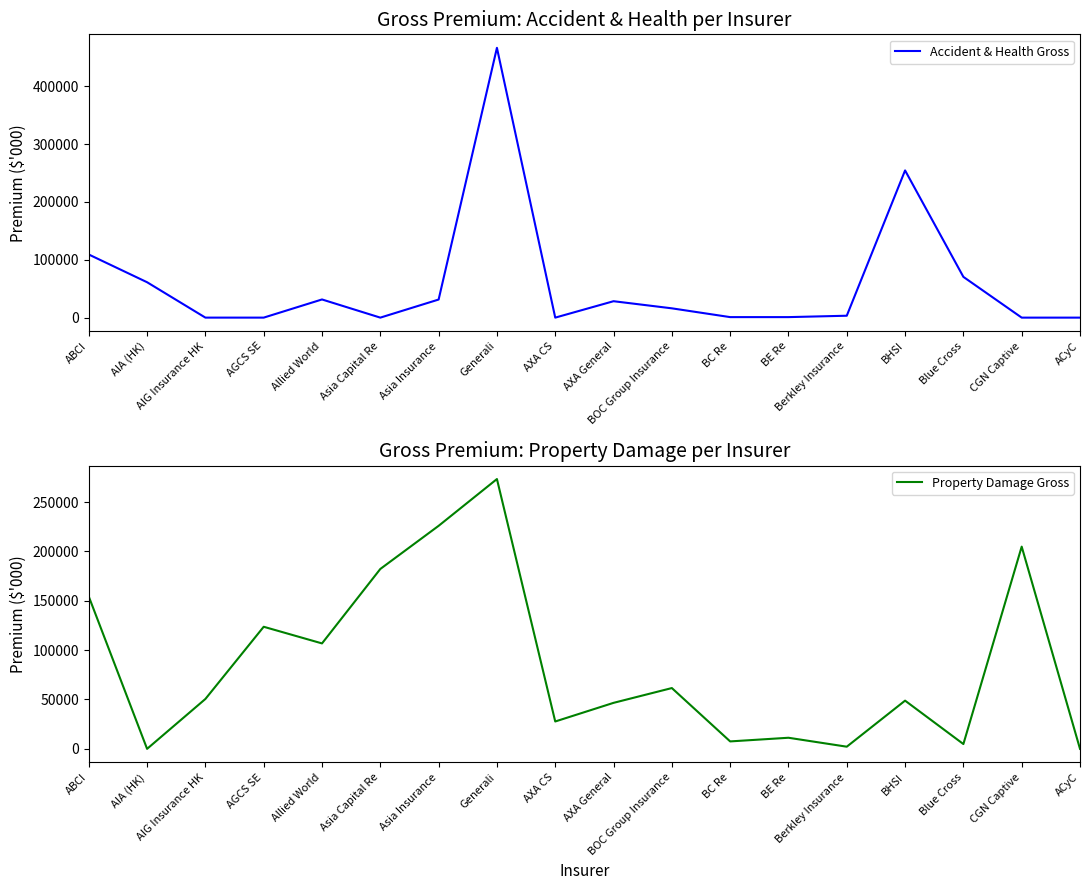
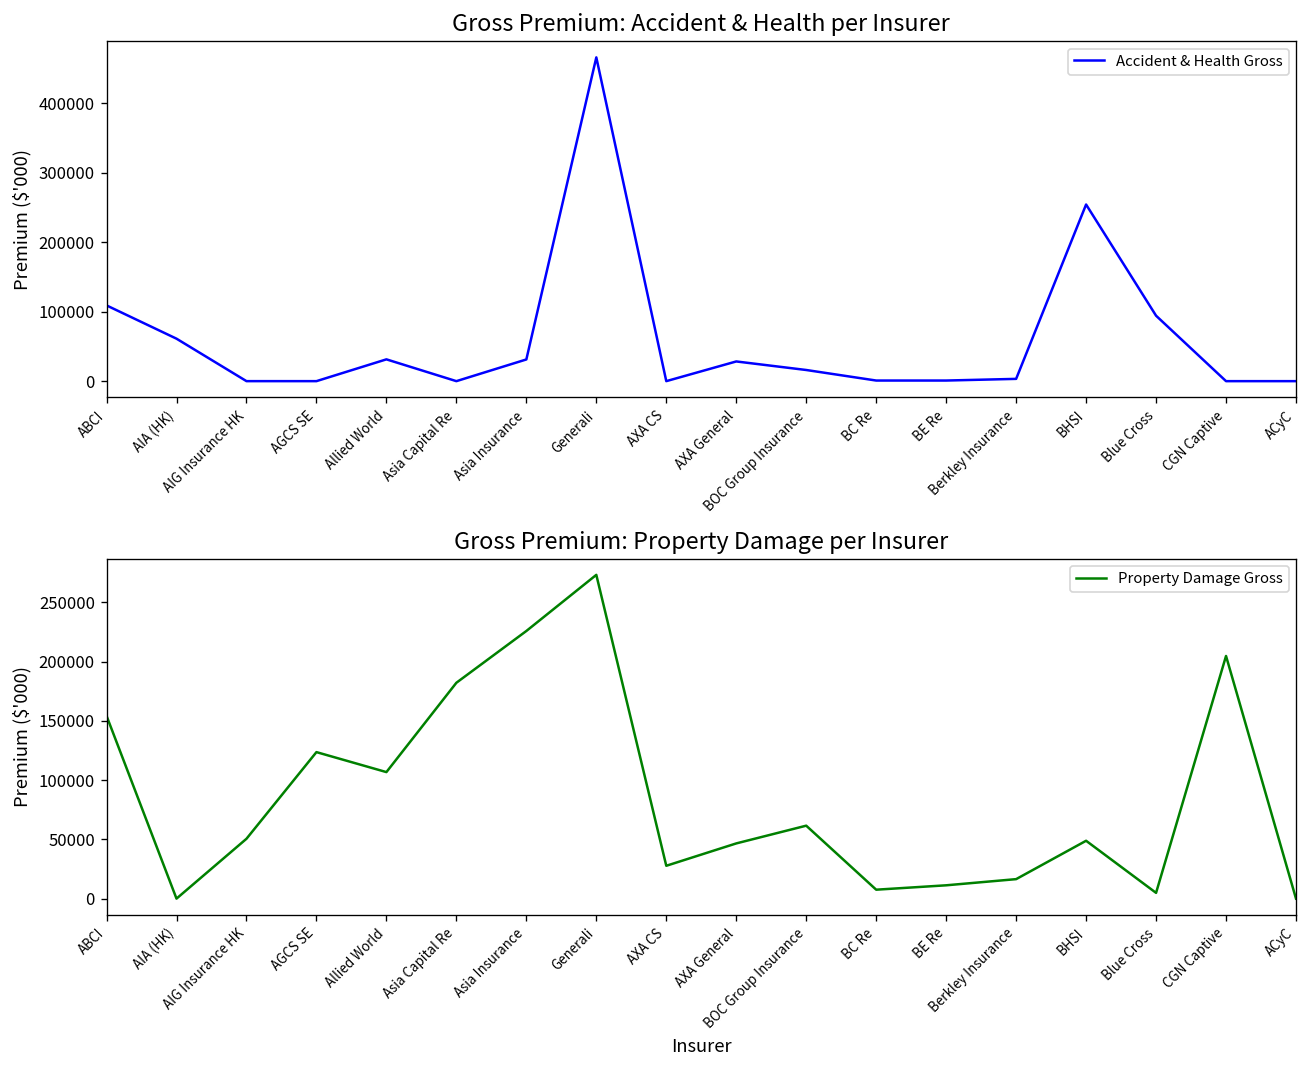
  {
    "Gross Premium: Accident & Health per Insurer": {
      "ABCI": 110000,
      "AIA (HK)": 60000,
      "AIG Insurance HK": 0,
      "AGCS SE": 0,
      "Allied World": 30000,
      "Asia Capital Re": 0,
      "Asia Insurance": 30000,
      "Generali": 470000,
      "AXA CS": 0,
      "AXA General": 30000,
      "BOC Group Insurance": 20000,
      "BC Re": 0,
      "BE Re": 0,
      "Berkley Insurance": 0,
      "BHSI": 250000,
-     "Blue Cross": 70000,
+     "Blue Cross": 90000,
      "CGN Captive": 0,
      "ACyC": 0
    },
    "Gross Premium: Property Damage per Insurer": {
      "ABCI": 150000,
      "AIA (HK)": 0,
      "AIG Insurance HK": 50000,
      "AGCS SE": 120000,
      "Allied World": 110000,
      "Asia Capital Re": 180000,
      "Asia Insurance": 230000,
      "Generali": 270000,
      "AXA CS": 30000,
      "AXA General": 50000,
      "BOC Group Insurance": 60000,
      "BC Re": 10000,
      "BE Re": 10000,
-     "Berkley Insurance": 0,
+     "Berkley Insurance": 20000,
      "BHSI": 50000,
      "Blue Cross": 0,
      "CGN Captive": 200000,
      "ACyC": 0
    }
  }
